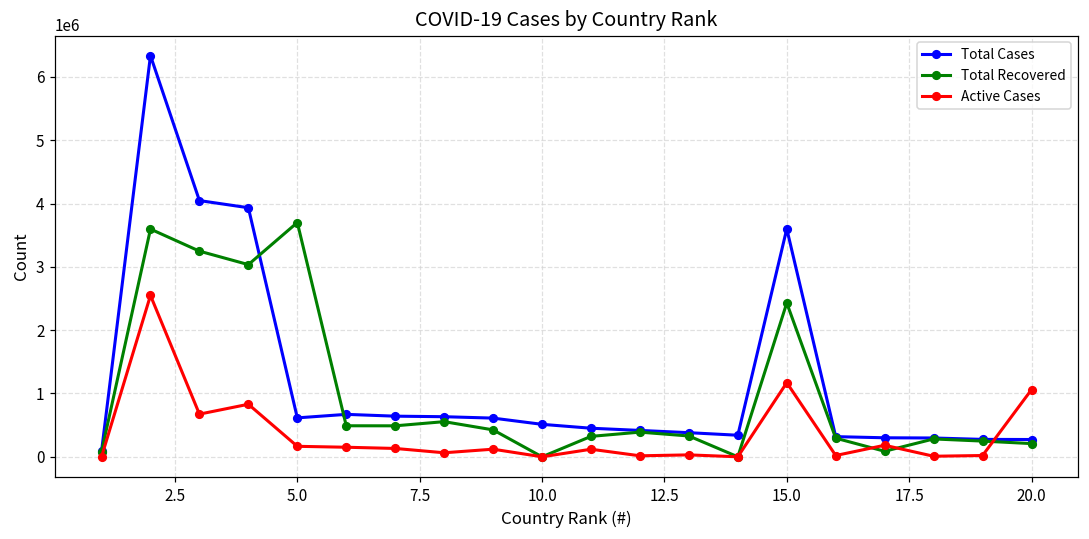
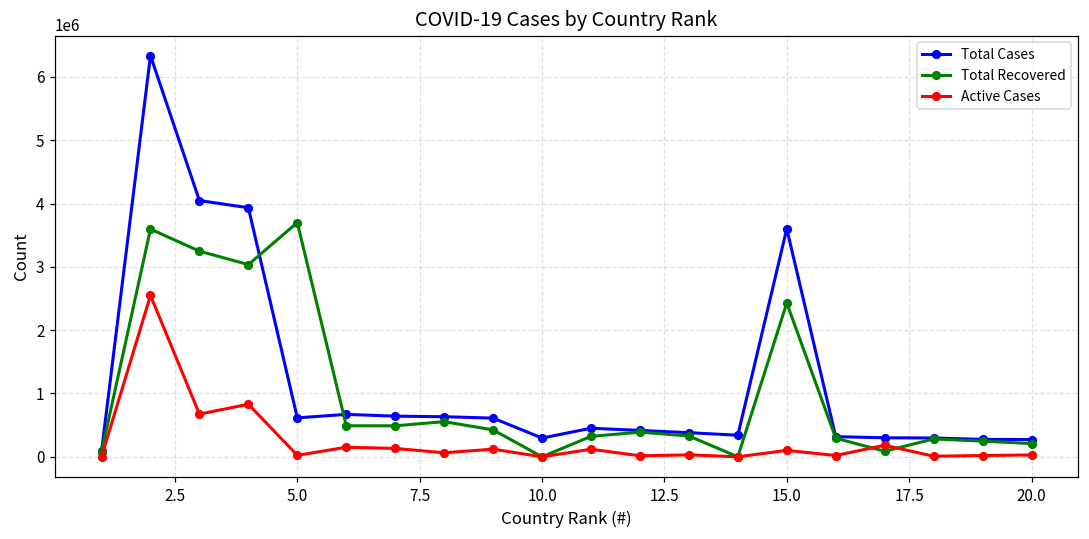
  {
    "Total Cases": {
      "5.0": 600000,
-     "10.0": 500000,
+     "10.0": 300000,
      "15.0": 3600000,
      "20.0": 300000
    },
    "Total Recovered": {
      "5.0": 3700000,
      "15.0": 2400000,
      "20.0": 200000
    },
    "Active Cases": {
-     "5.0": 200000,
-     "15.0": 1200000,
-     "20.0": 1100000
+     "5.0": 0,
+     "15.0": 100000,
+     "20.0": 0
    }
  }
